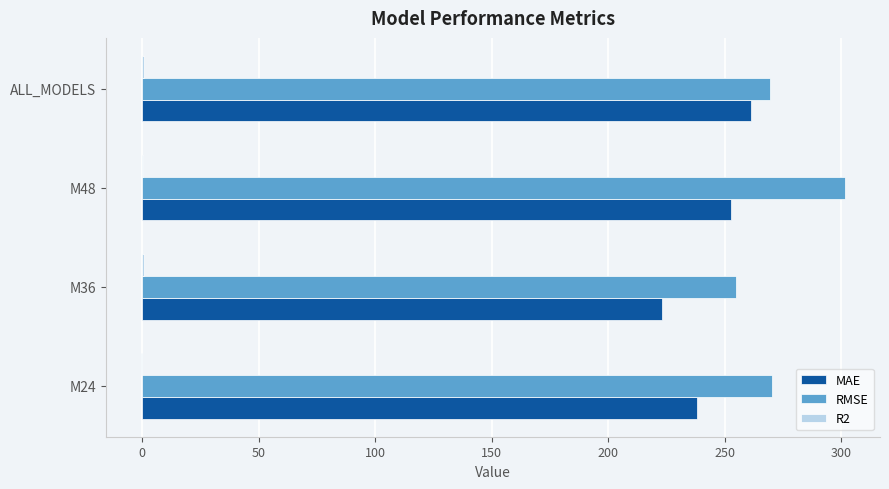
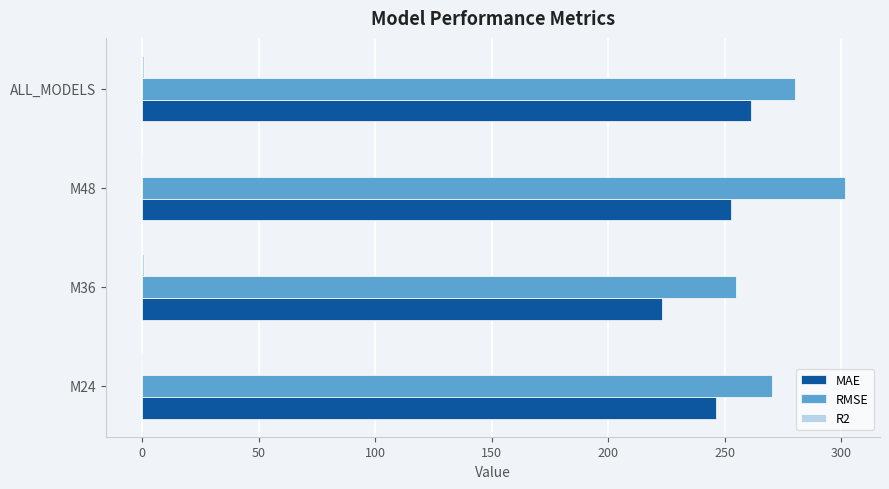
  {
    "MAE": {
      "ALL_MODELS": 261,
      "M48": 253,
      "M36": 223,
-     "M24": 238
+     "M24": 246
    },
    "RMSE": {
-     "ALL_MODELS": 270,
+     "ALL_MODELS": 280,
      "M48": 302,
      "M36": 255,
      "M24": 270
    }
  }
